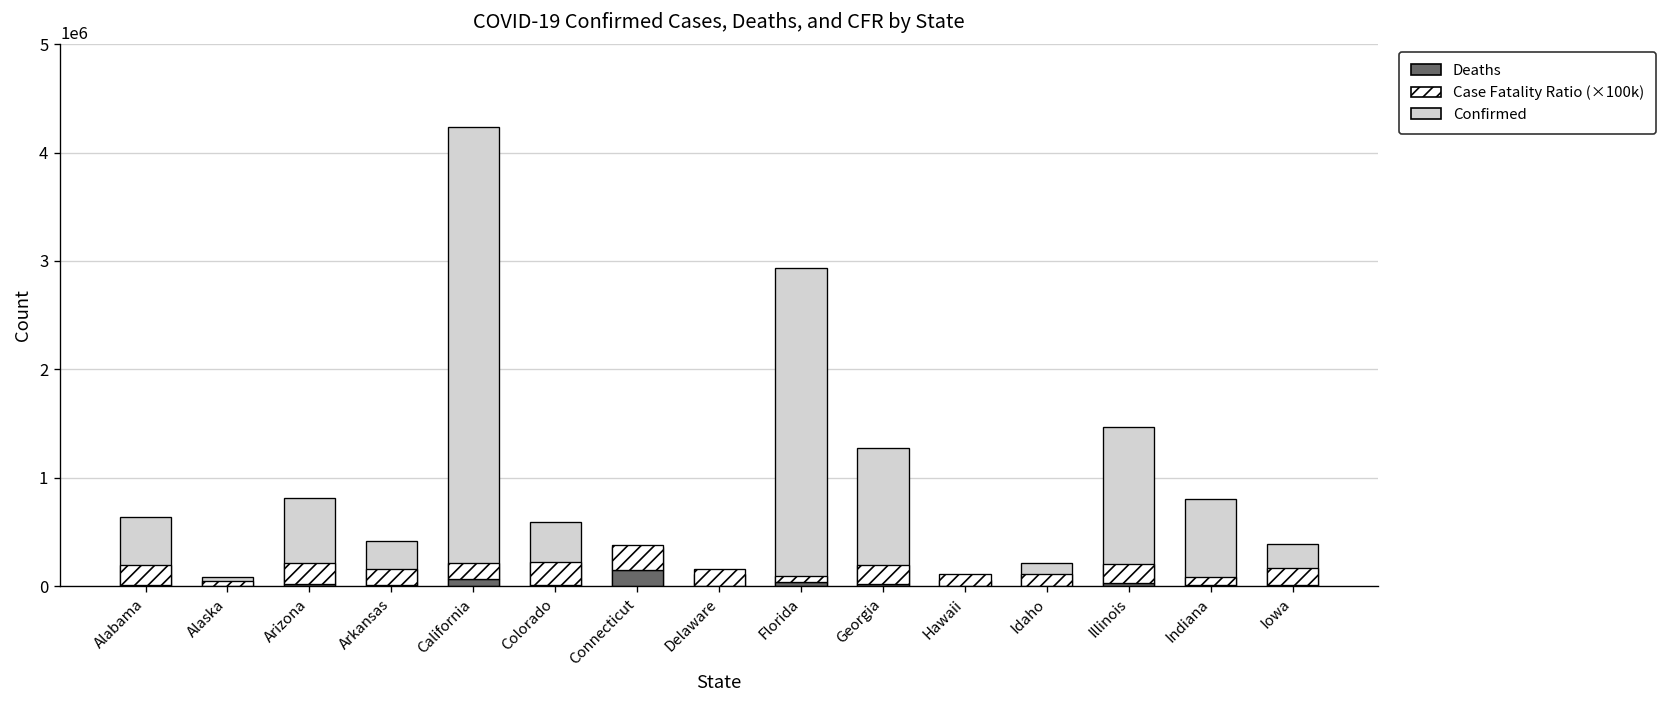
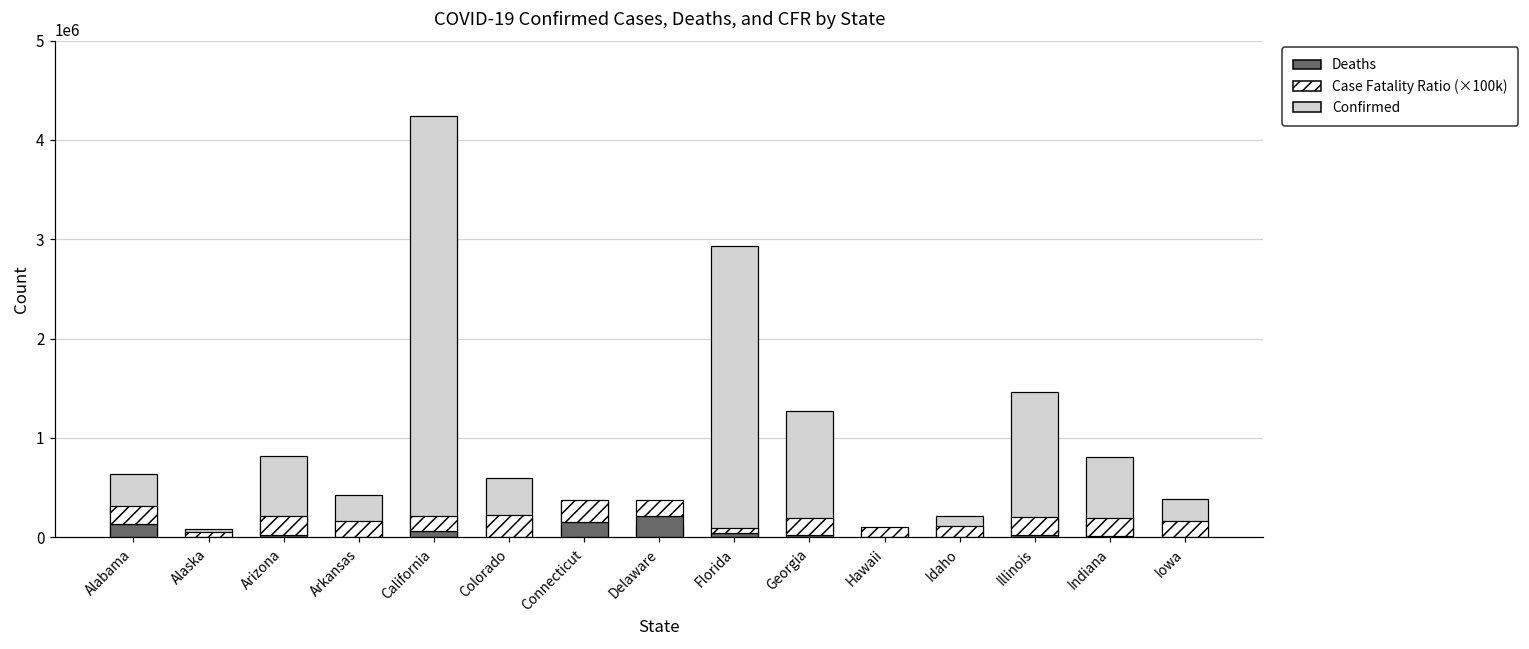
  {
    "Confirmed": {
      "Alabama": 600000,
      "Alaska": 100000,
      "Arizona": 800000,
      "Arkansas": 400000,
      "California": 4200000,
      "Colorado": 600000,
      "Connecticut": 400000,
      "Florida": 2900000,
      "Georgia": 1300000,
      "Idaho": 200000,
      "Illinois": 1500000,
      "Indiana": 800000,
      "Iowa": 400000
    },
    "Deaths": {
-     "Alabama": 0,
-     "Delaware": 0
+     "Alabama": 100000,
+     "Delaware": 200000
    },
    "Case Fatality Ratio (×100k)": {
      "Connecticut": 200000,
      "Delaware": 200000,
      "Hawaii": 100000,
-     "Indiana": 100000
+     "Indiana": 200000
    }
  }
